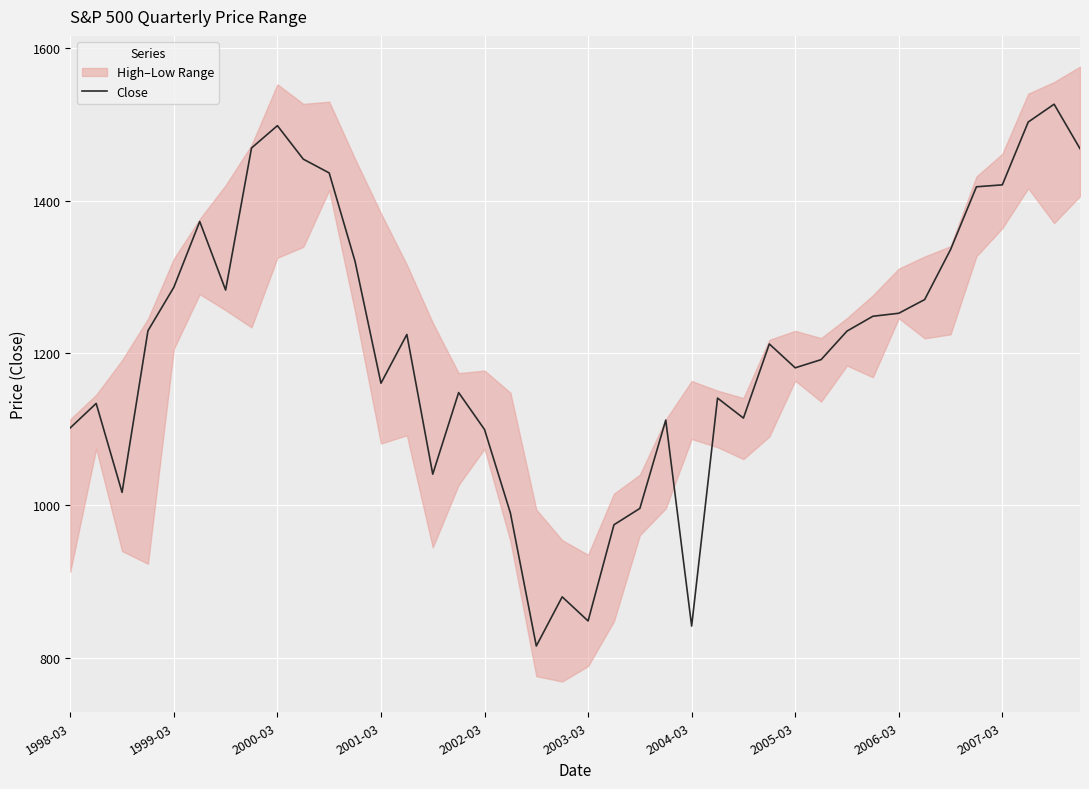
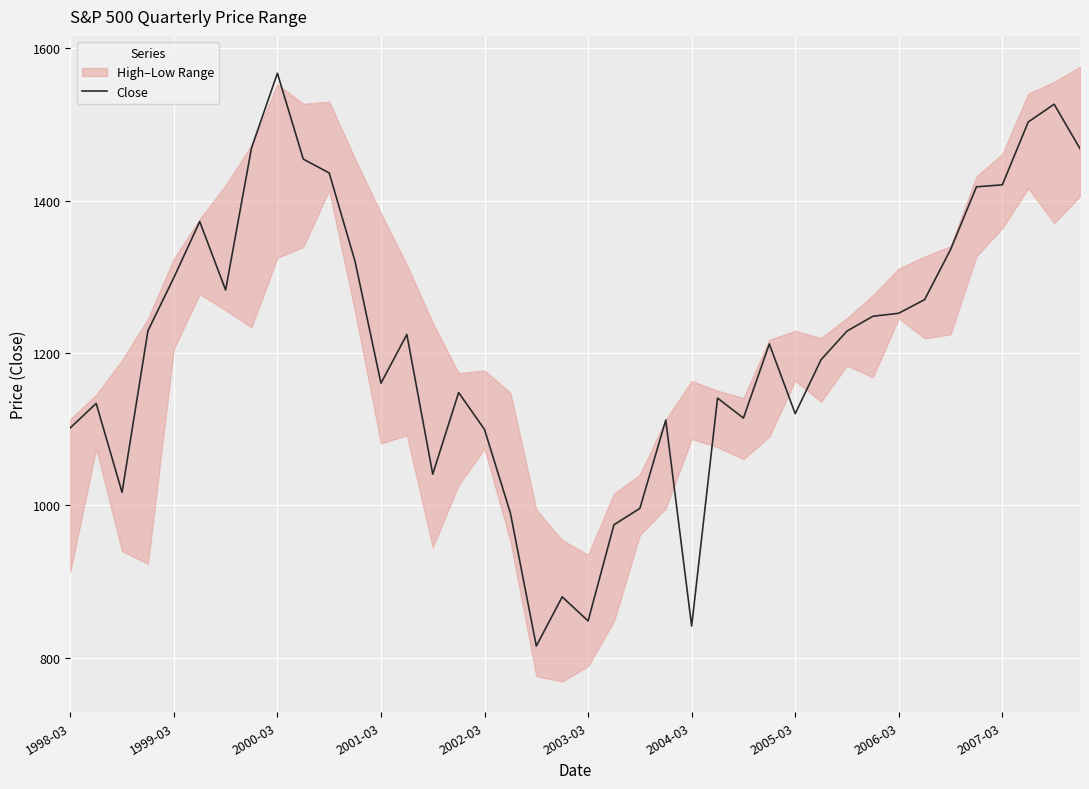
  {
    "Close": {
      "1998-03": 1100,
-     "1999-03": 1290,
-     "2000-03": 1500,
+     "1999-03": 1300,
+     "2000-03": 1570,
      "2001-03": 1160,
      "2002-03": 1100,
      "2003-03": 850,
      "2004-03": 840,
-     "2005-03": 1180,
+     "2005-03": 1120,
      "2006-03": 1250,
      "2007-03": 1420
    }
  }
